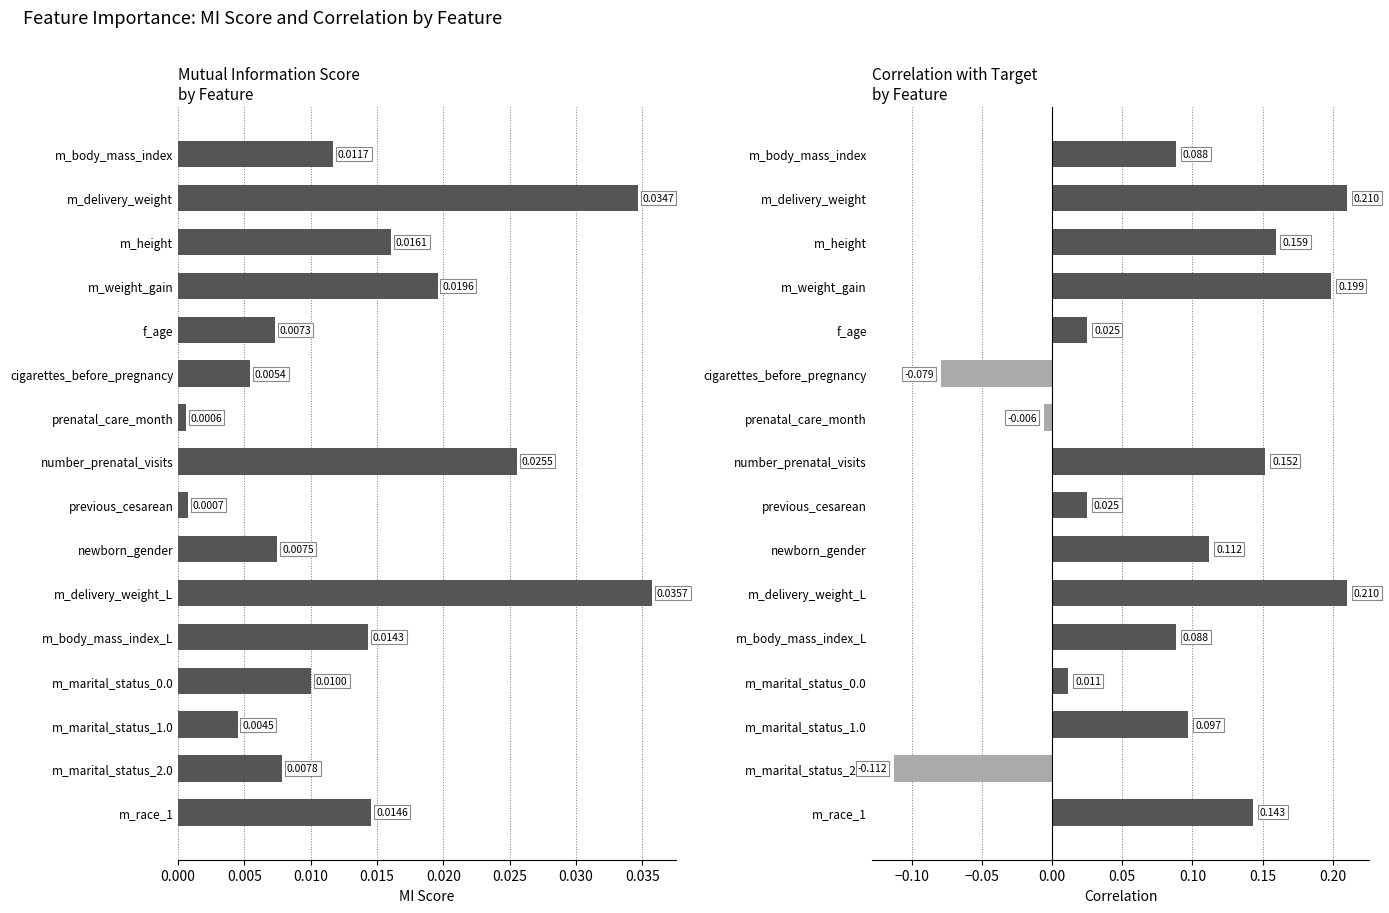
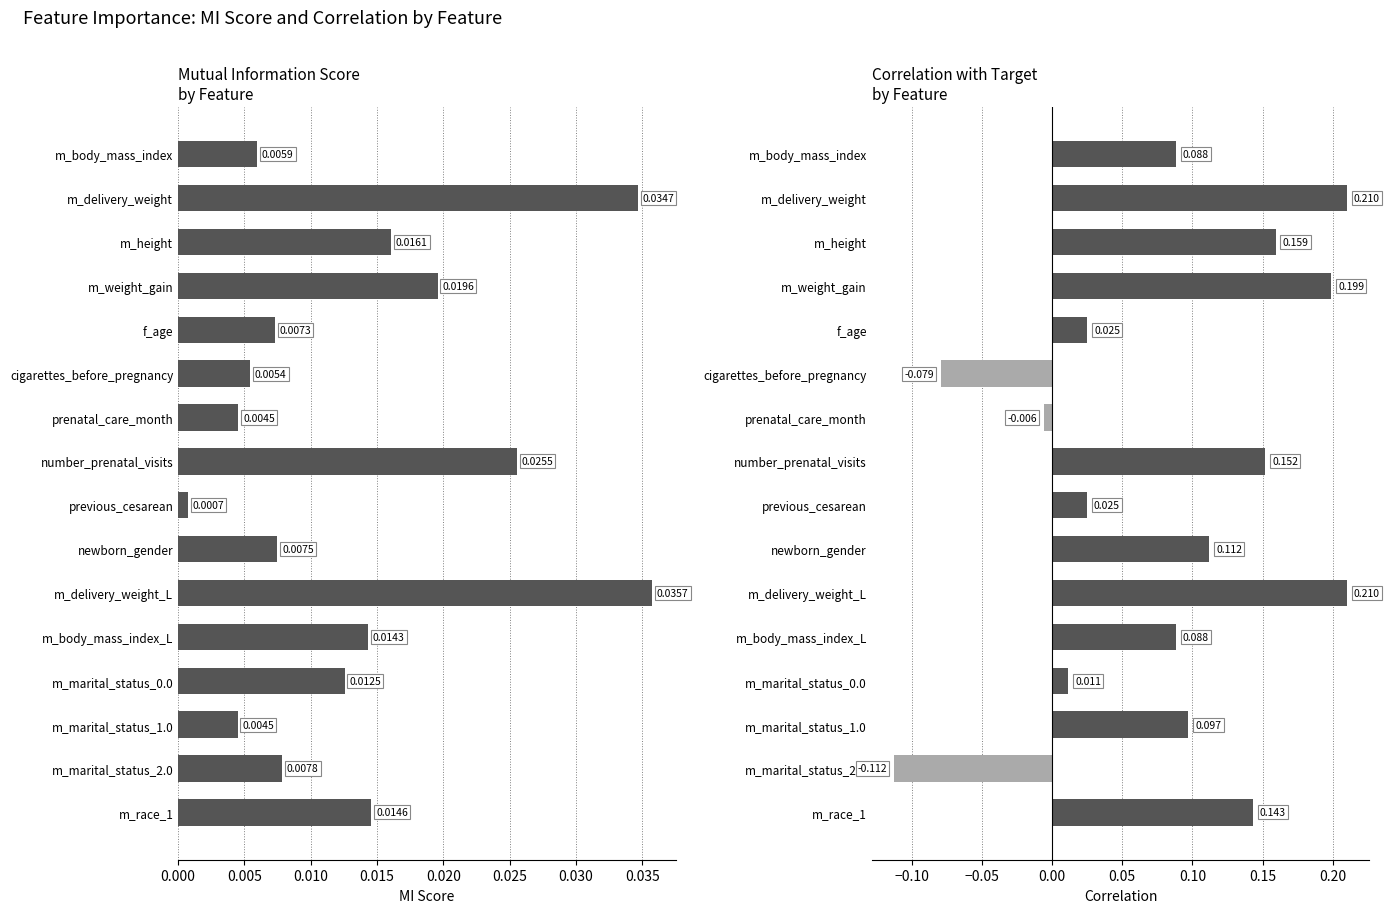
  {
    "Mutual Information Score by Feature": {
-     "m_body_mass_index": 0.0117,
-     "prenatal_care_month": 0.0006,
-     "m_marital_status_0.0": 0.0100
+     "m_body_mass_index": 0.0059,
+     "prenatal_care_month": 0.0045,
+     "m_marital_status_0.0": 0.0125
    }
  }
